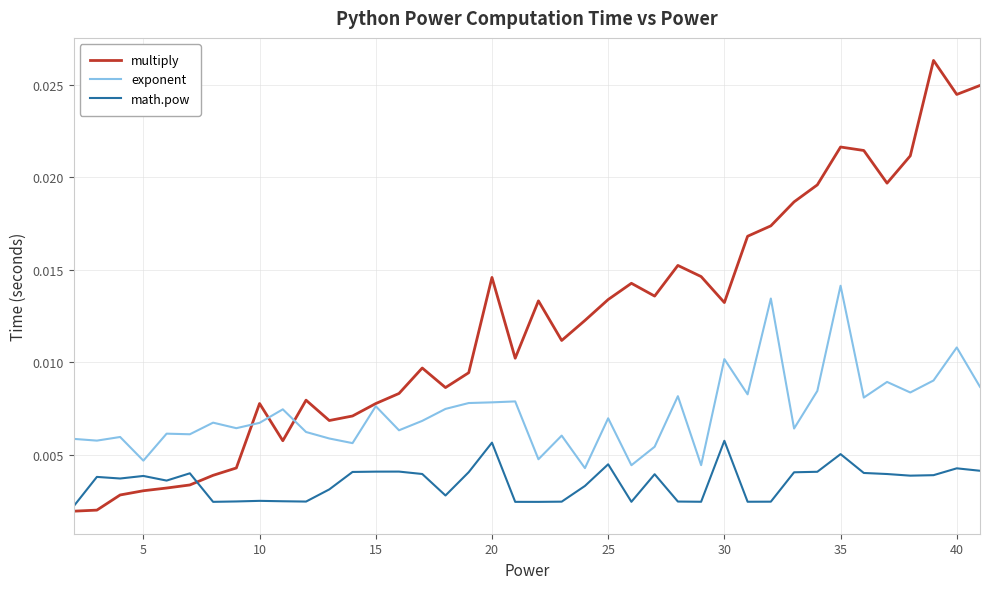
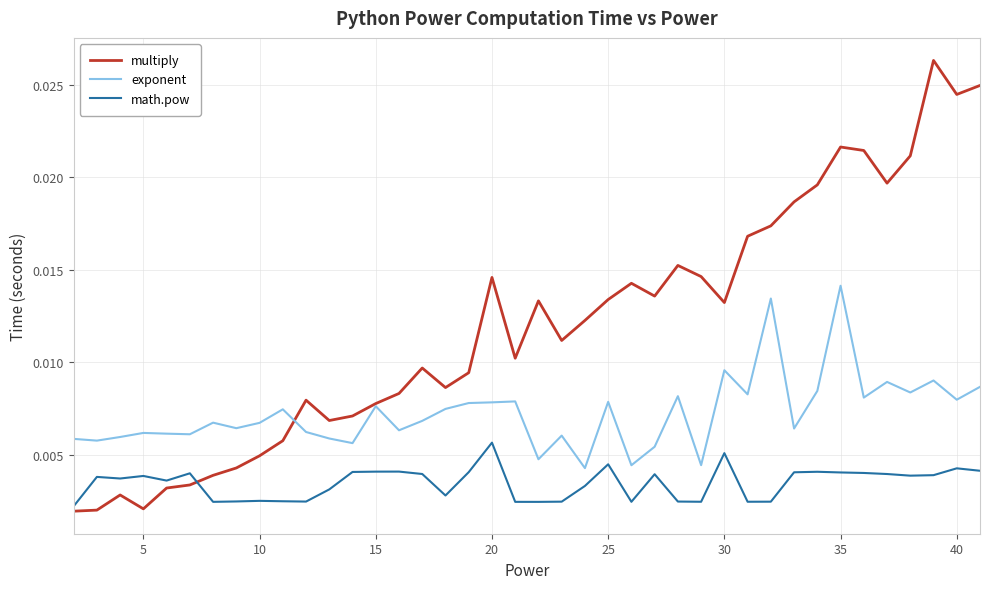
  {
    "multiply": {
-     "5": 0.0030,
-     "10": 0.0078,
+     "5": 0.0021,
+     "10": 0.0049,
      "15": 0.0078,
      "20": 0.0146,
      "25": 0.0134,
      "30": 0.0132,
      "35": 0.0216,
      "40": 0.0245
    },
    "exponent": {
-     "5": 0.0047,
+     "5": 0.0062,
      "10": 0.0067,
      "15": 0.0076,
      "20": 0.0078,
-     "25": 0.0070,
-     "30": 0.0102,
+     "25": 0.0079,
+     "30": 0.0096,
      "35": 0.0141,
-     "40": 0.0108
+     "40": 0.0080
    },
    "math.pow": {
      "5": 0.0038,
      "10": 0.0025,
      "15": 0.0041,
      "20": 0.0056,
      "25": 0.0045,
-     "30": 0.0057,
-     "35": 0.0050,
+     "30": 0.0051,
+     "35": 0.0040,
      "40": 0.0043
    }
  }
